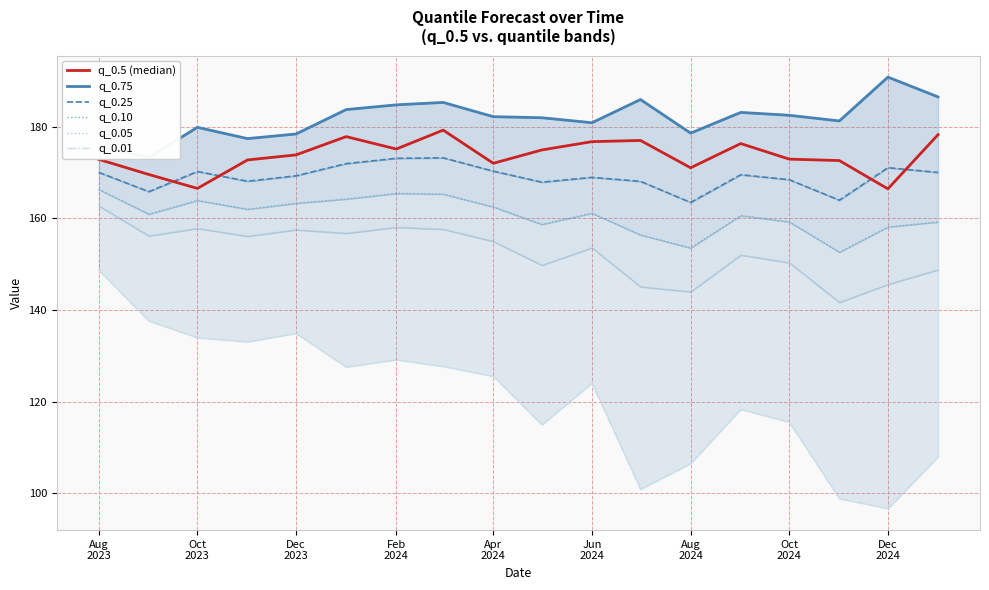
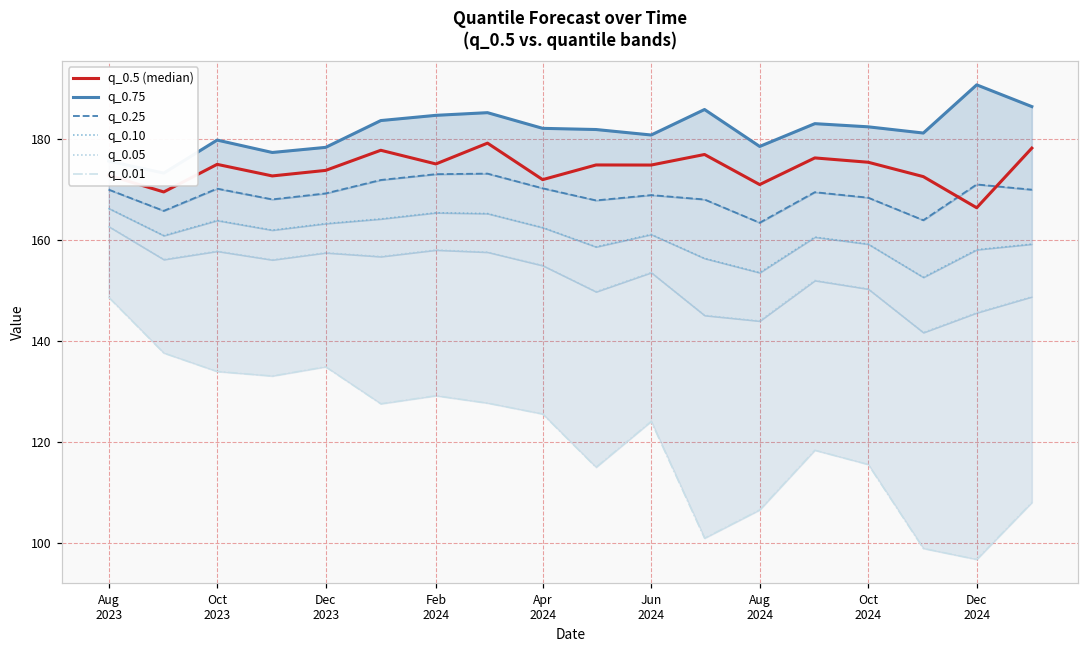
  {
    "q_0.5 (median)": {
      "Aug 2023": 173,
-     "Oct 2023": 167,
+     "Oct 2023": 175,
      "Dec 2023": 174,
      "Feb 2024": 175,
      "Apr 2024": 172,
-     "Jun 2024": 177,
+     "Jun 2024": 175,
      "Aug 2024": 171,
-     "Oct 2024": 173,
+     "Oct 2024": 175,
      "Dec 2024": 166
    }
  }
